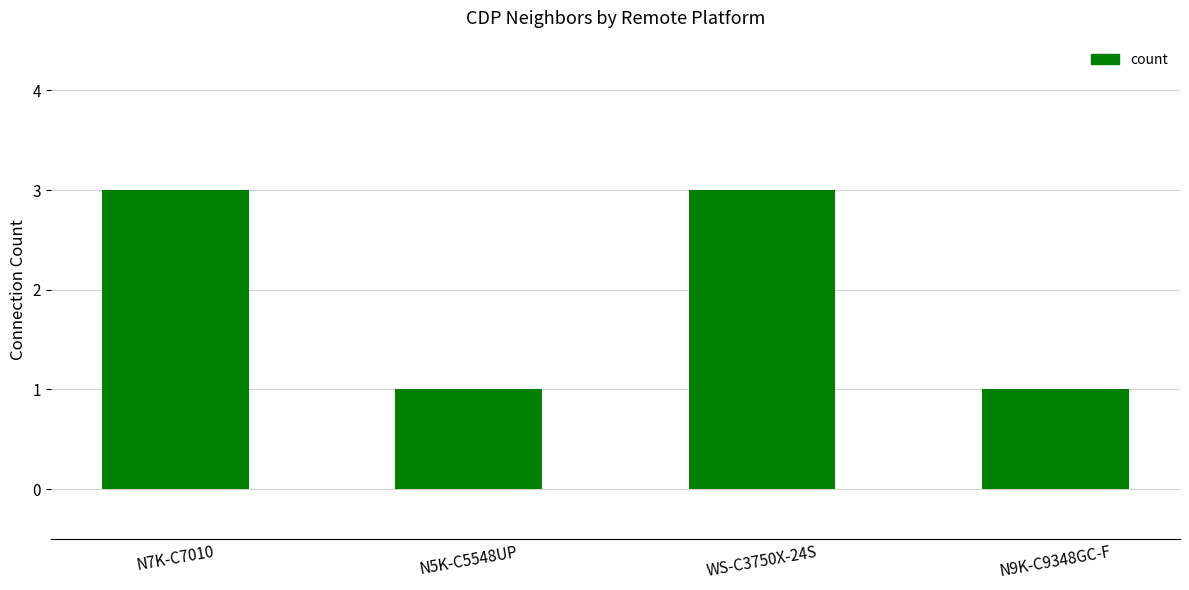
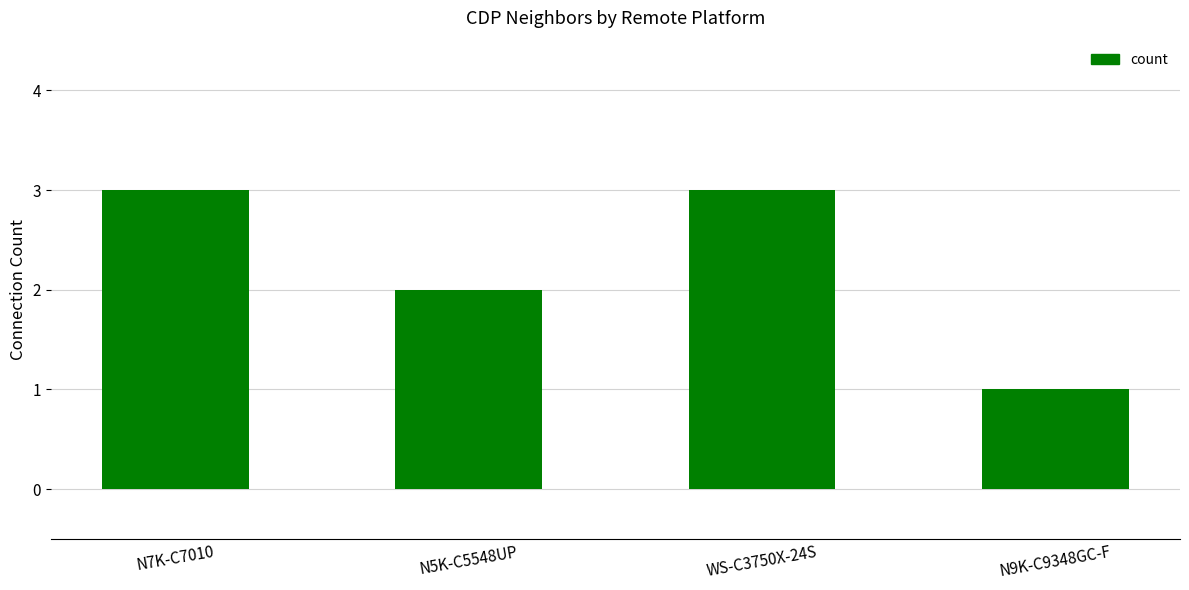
  {
    "N7K-C7010": 3,
-   "N5K-C5548UP": 1,
+   "N5K-C5548UP": 2,
    "WS-C3750X-24S": 3,
    "N9K-C9348GC-F": 1
  }
